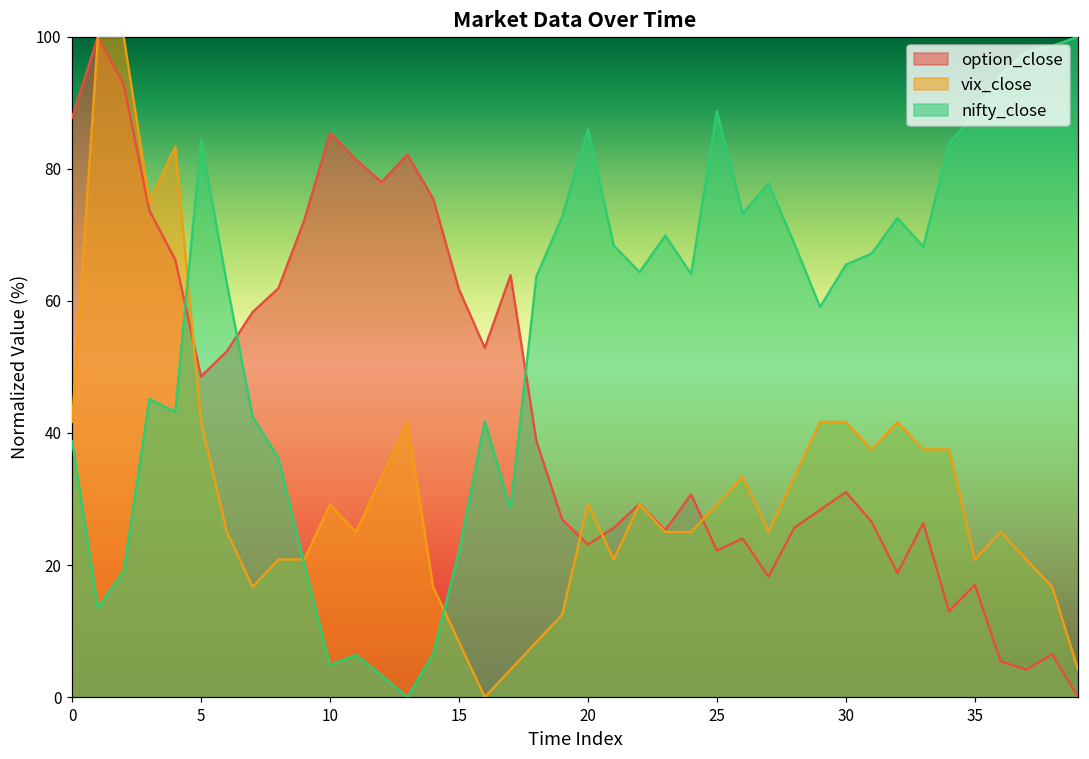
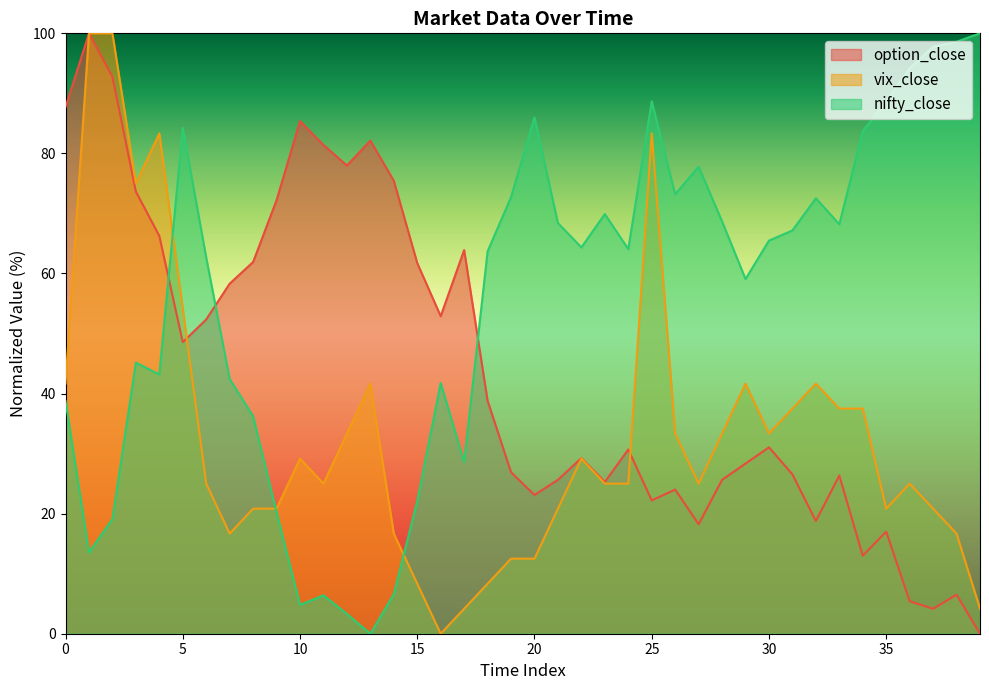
  {
    "option_close": {
      "0": 88,
      "5": 49,
      "10": 85,
      "15": 62,
      "20": 23,
      "25": 22,
      "30": 31,
      "35": 17
    },
    "vix_close": {
      "0": 42,
-     "5": 42,
+     "5": 54,
      "10": 29,
      "15": 8,
-     "20": 29,
-     "25": 29,
-     "30": 42,
+     "20": 13,
+     "25": 83,
+     "30": 33,
      "35": 21
    },
    "nifty_close": {
      "0": 39,
      "5": 84,
      "10": 5,
      "15": 22,
      "20": 86,
      "25": 89,
      "30": 65
    }
  }
